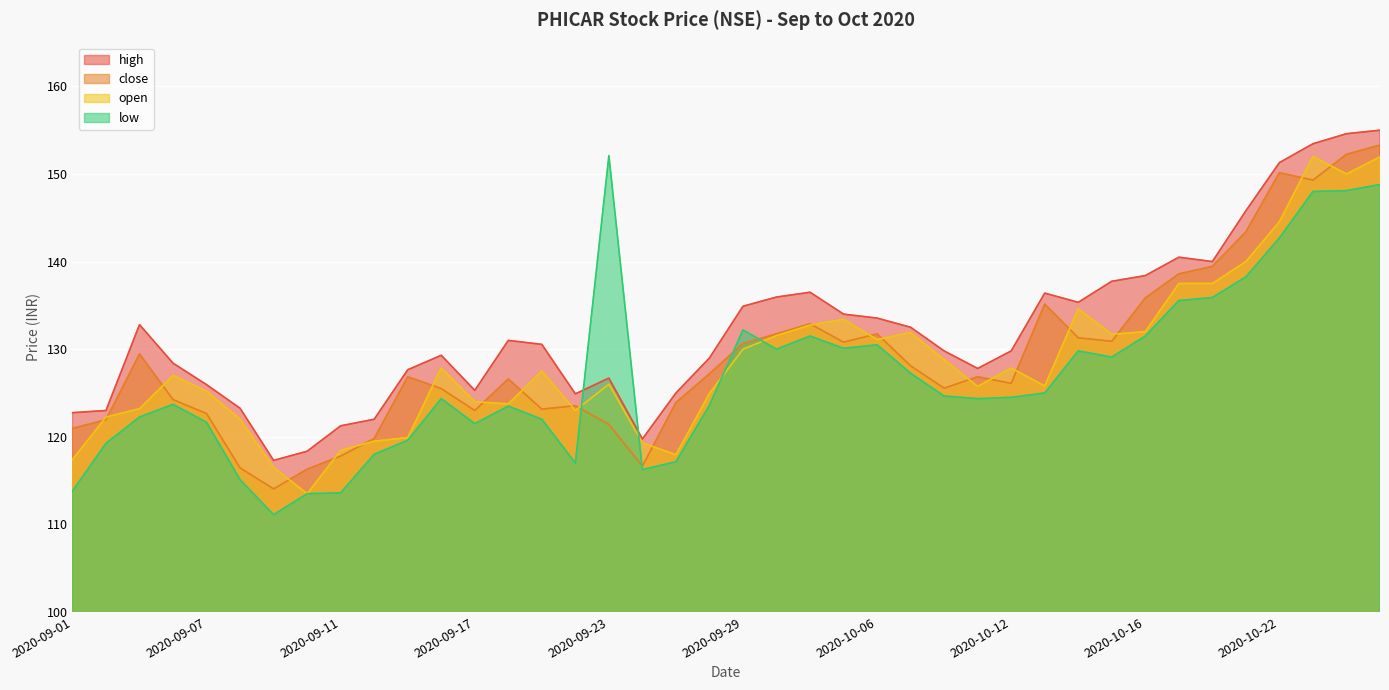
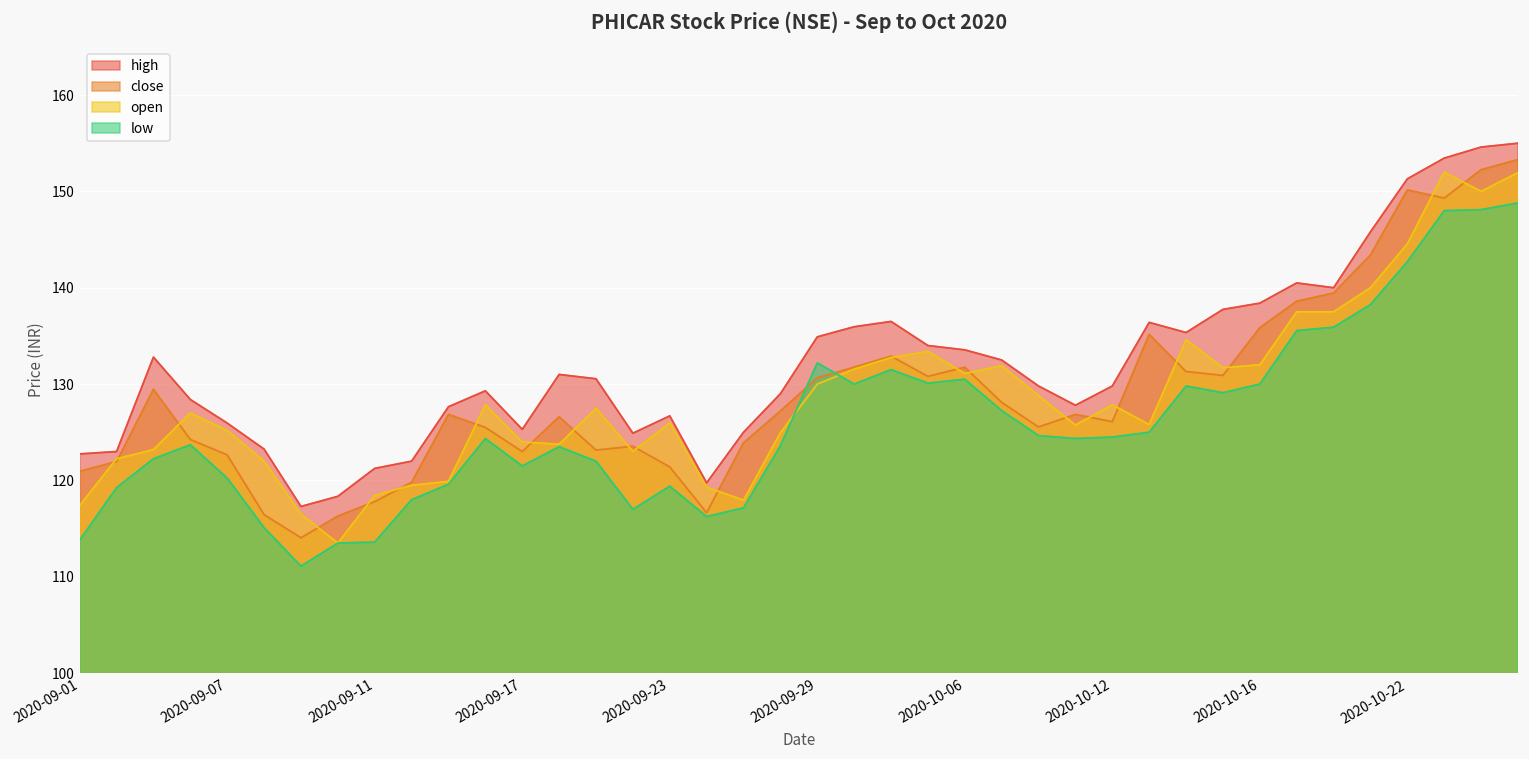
  {
    "low": {
      "2020-09-01": 114,
-     "2020-09-07": 122,
+     "2020-09-07": 120,
      "2020-09-11": 114,
      "2020-09-17": 122,
-     "2020-09-23": 152,
+     "2020-09-23": 119,
      "2020-09-29": 132,
      "2020-10-06": 131,
      "2020-10-12": 125,
-     "2020-10-16": 132,
+     "2020-10-16": 130,
      "2020-10-22": 143
    }
  }
